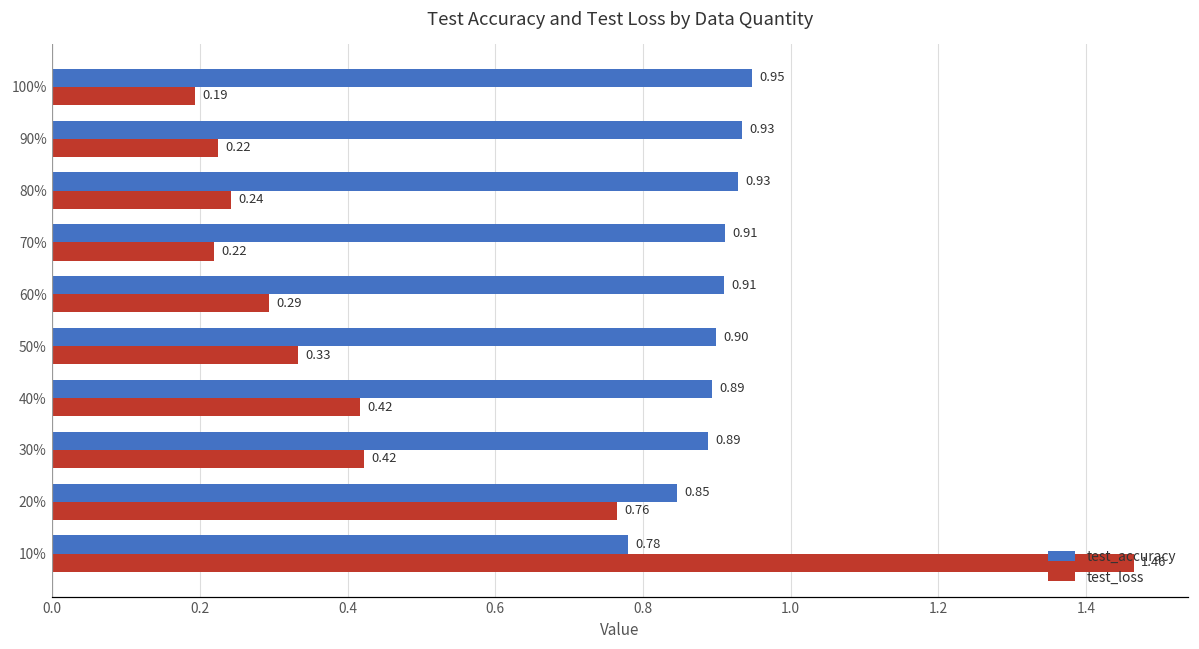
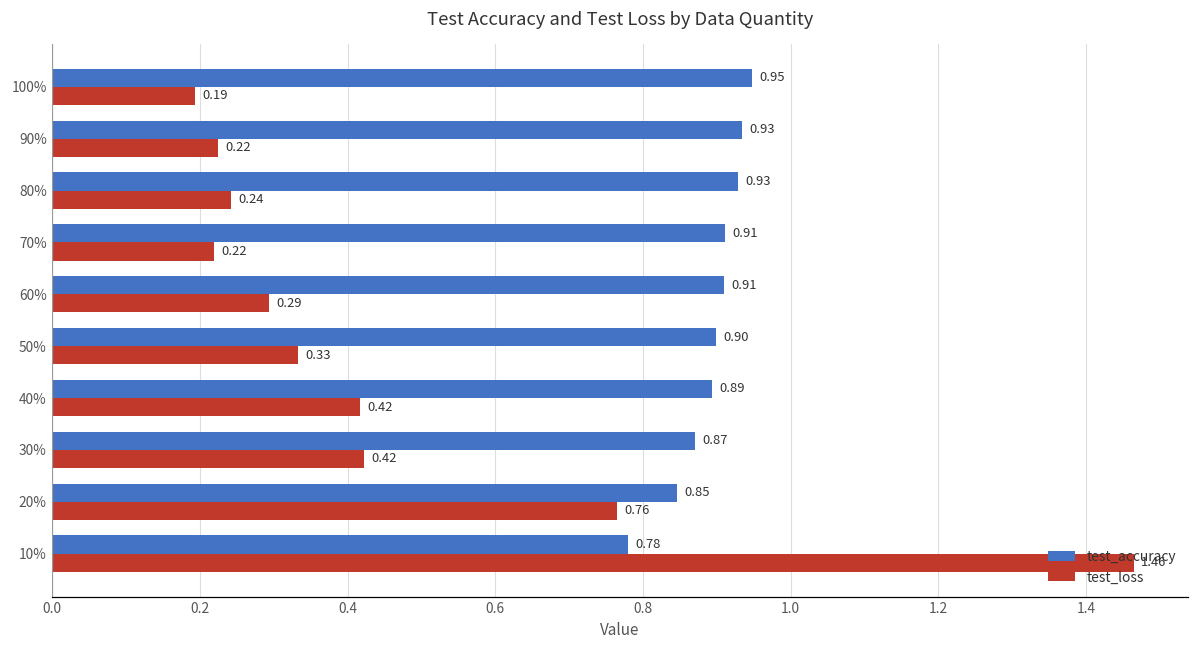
  {
    "test_accuracy": {
      "100%": 0.95,
      "90%": 0.93,
      "80%": 0.93,
      "70%": 0.91,
      "60%": 0.91,
      "50%": 0.90,
      "40%": 0.89,
-     "30%": 0.89,
+     "30%": 0.87,
      "20%": 0.85,
      "10%": 0.78
    },
    "test_loss": {
      "100%": 0.19,
      "90%": 0.22,
      "80%": 0.24,
      "70%": 0.22,
      "60%": 0.29,
      "50%": 0.33,
      "40%": 0.42,
      "30%": 0.42,
      "20%": 0.76,
      "10%": 1.46
    }
  }
